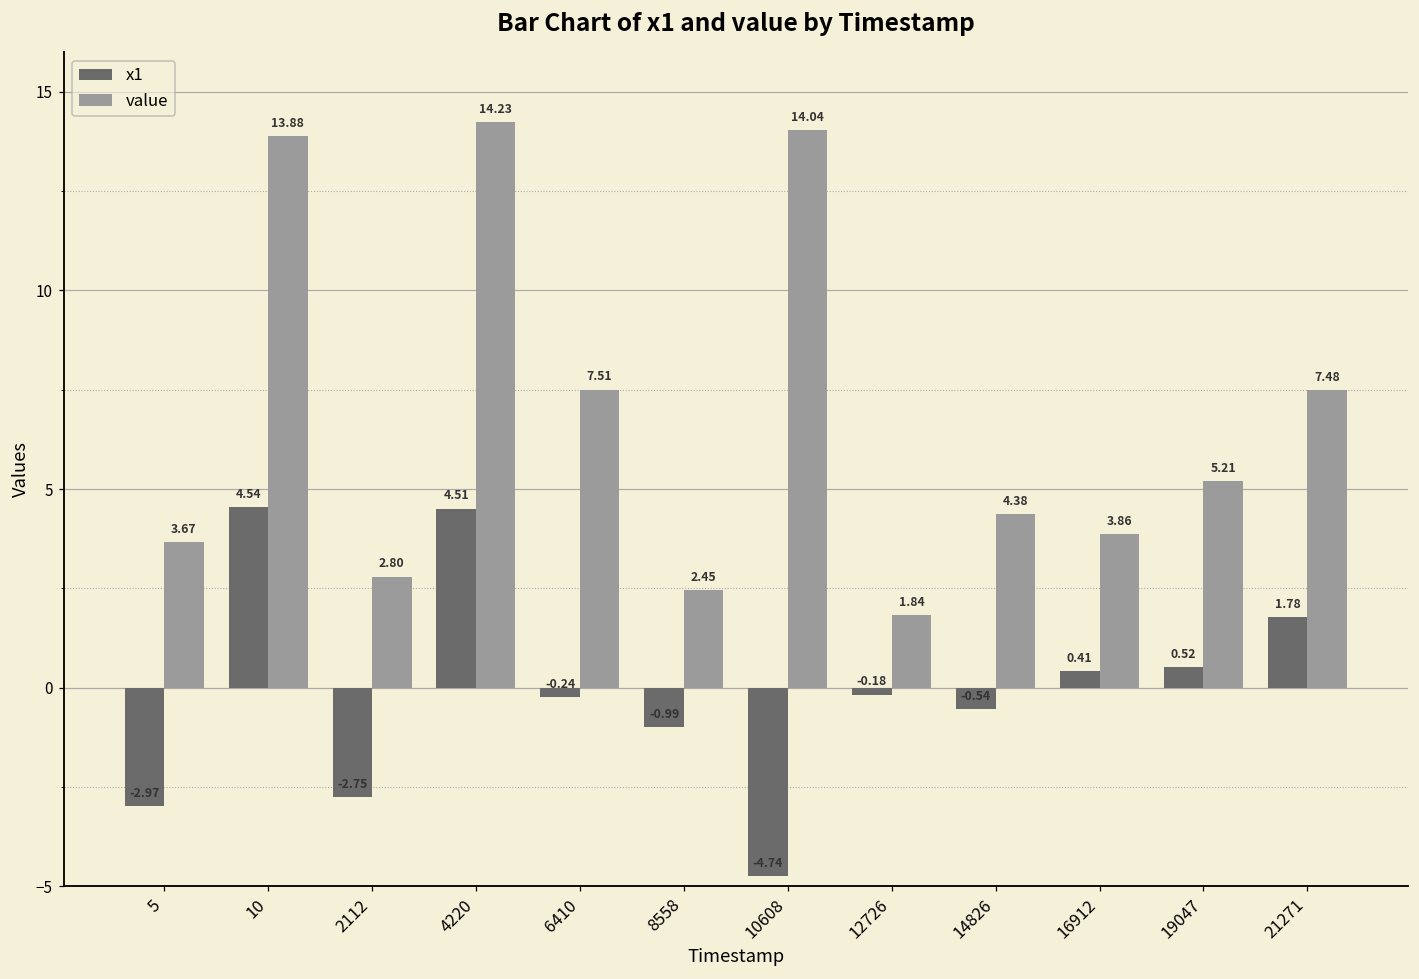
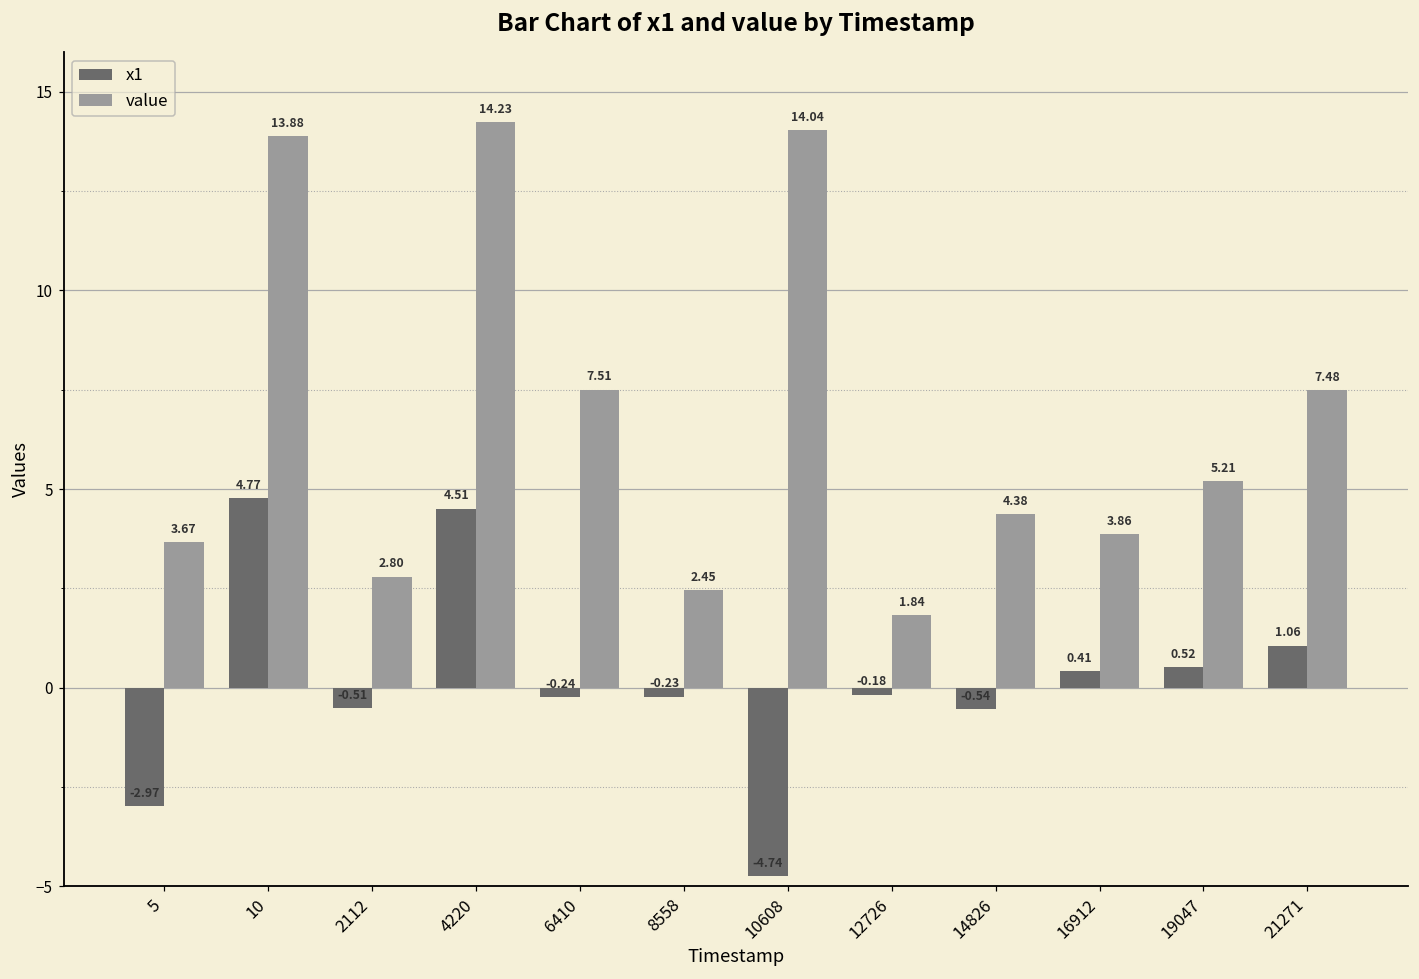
  {
    "x1": {
      "5": -2.97,
-     "10": 4.54,
-     "2112": -2.75,
+     "10": 4.77,
+     "2112": -0.51,
      "4220": 4.51,
      "6410": -0.24,
-     "8558": -0.99,
+     "8558": -0.23,
      "10608": -4.74,
      "12726": -0.18,
      "14826": -0.54,
      "16912": 0.41,
      "19047": 0.52,
-     "21271": 1.78
+     "21271": 1.06
    },
    "value": {
      "5": 3.67,
      "10": 13.88,
      "2112": 2.80,
      "4220": 14.23,
      "6410": 7.51,
      "8558": 2.45,
      "10608": 14.04,
      "12726": 1.84,
      "14826": 4.38,
      "16912": 3.86,
      "19047": 5.21,
      "21271": 7.48
    }
  }
